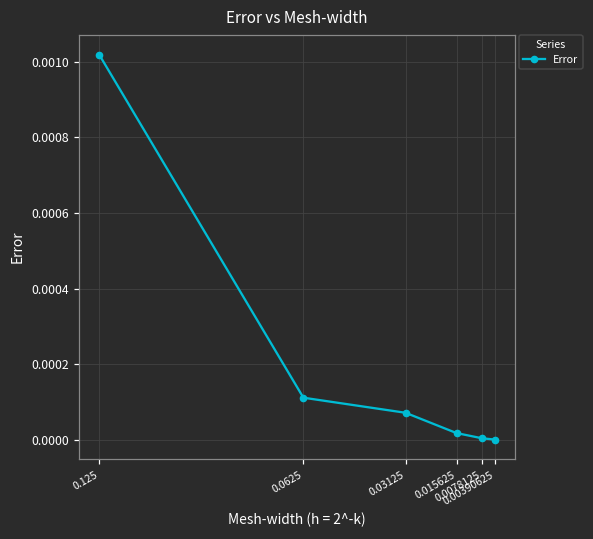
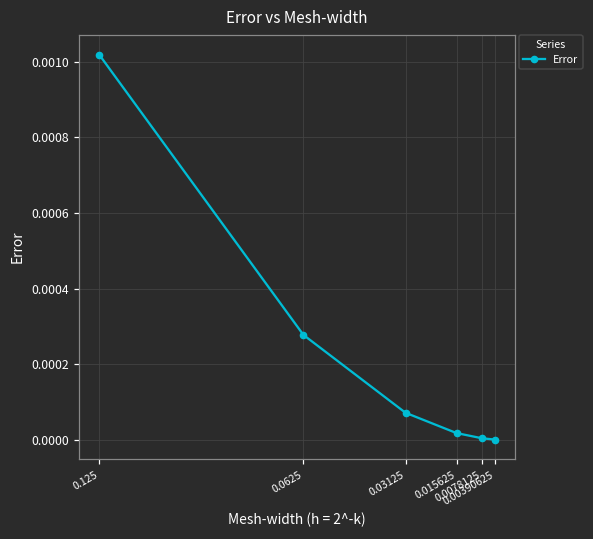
  {
    "0.125": 0.00102,
-   "0.0625": 0.00011,
+   "0.0625": 0.00028,
    "0.03125": 0.00007,
    "0.015625": 0.00002,
    "0.0078125": 0.00000,
    "0.00390625": 0.00000
  }
